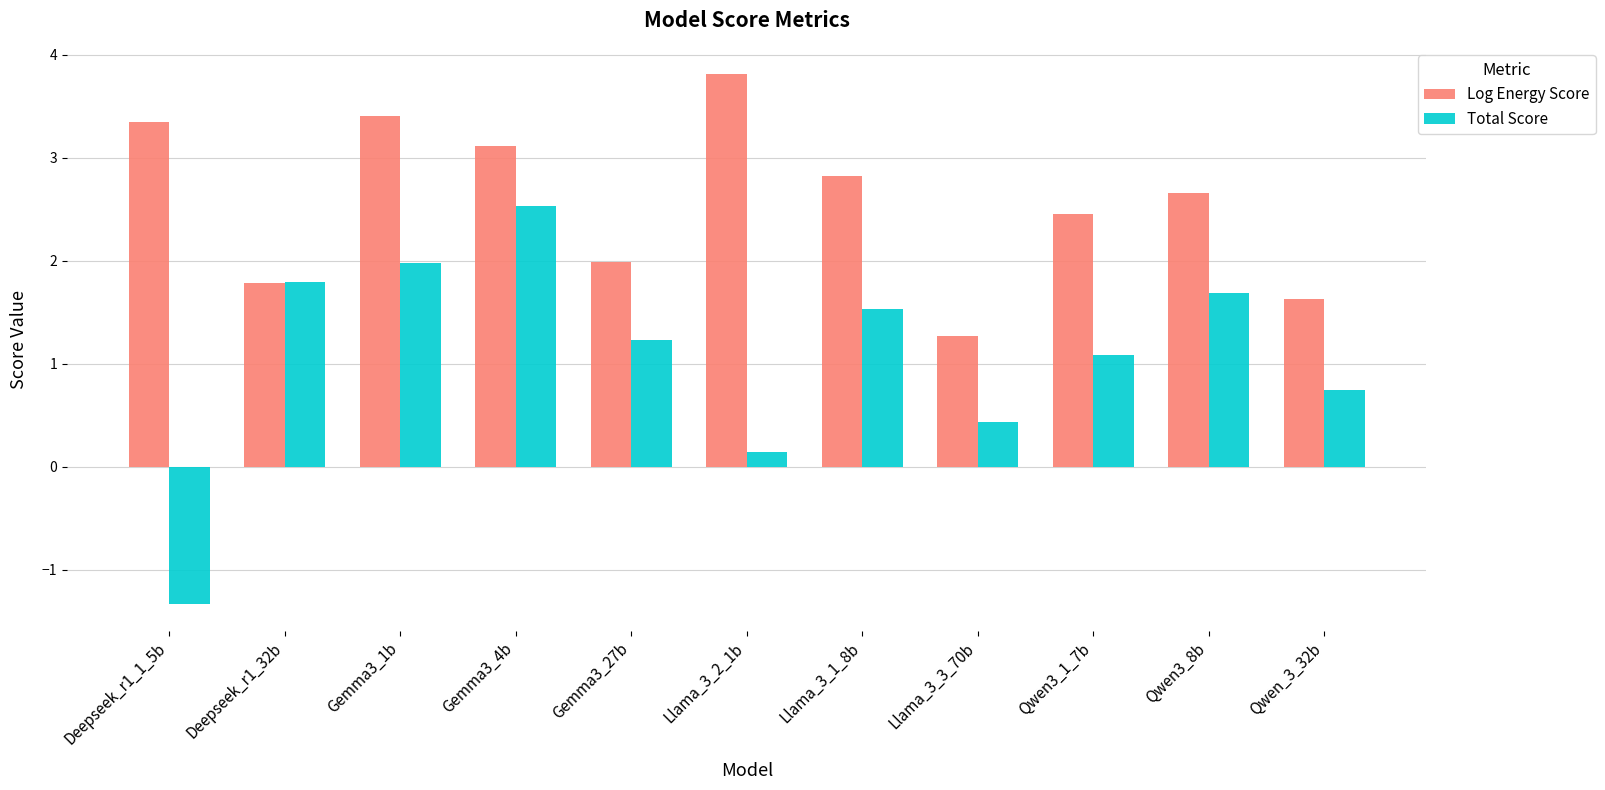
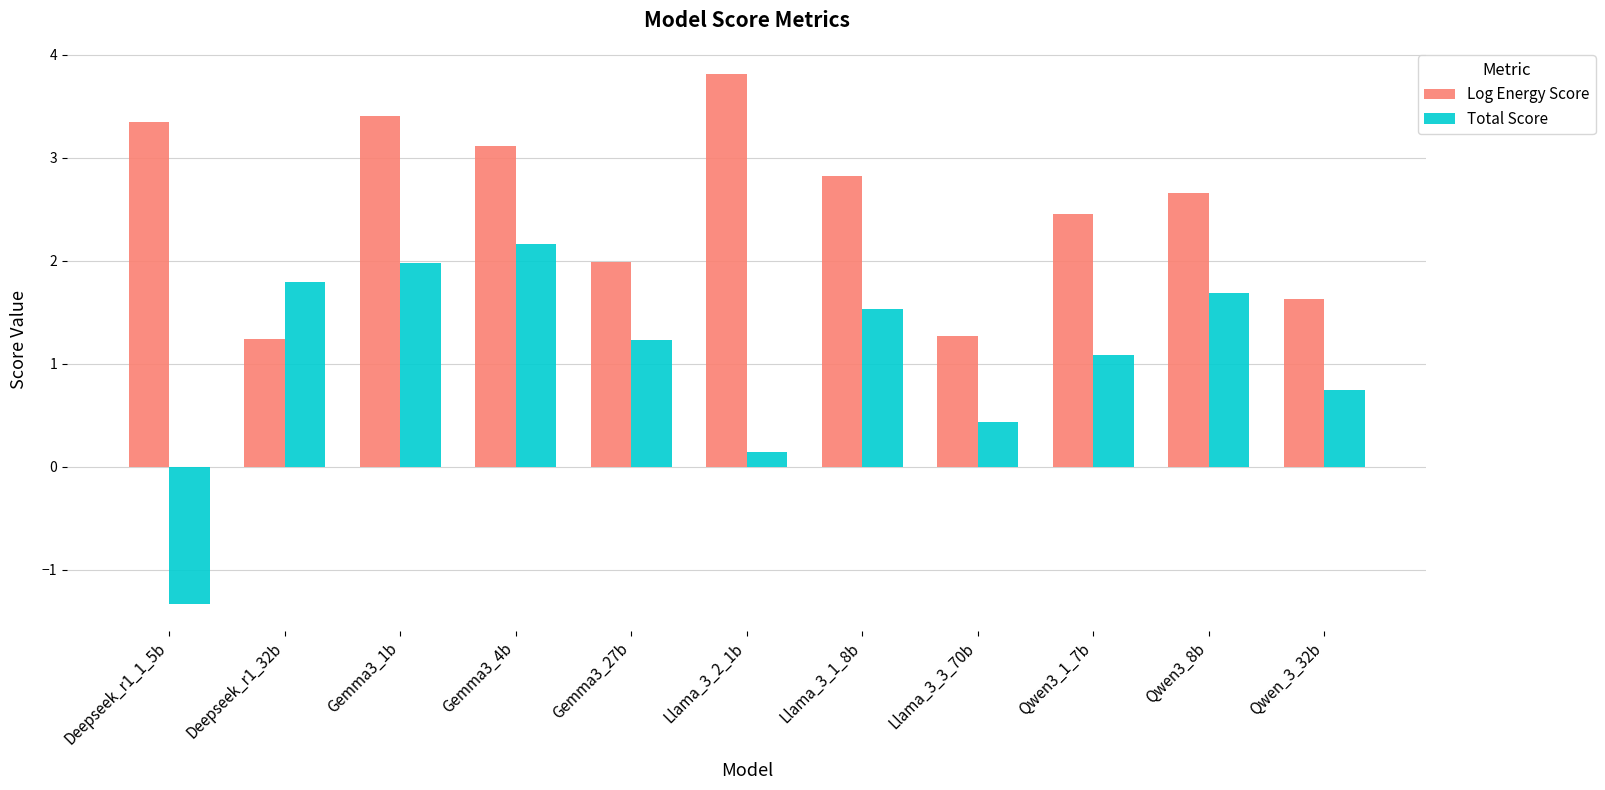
  {
    "Log Energy Score": {
      "Deepseek_r1_1_5b": 3.35,
-     "Deepseek_r1_32b": 1.79,
+     "Deepseek_r1_32b": 1.24,
      "Gemma3_1b": 3.41,
      "Gemma3_4b": 3.12,
      "Gemma3_27b": 1.99,
      "Llama_3_2_1b": 3.81,
      "Llama_3_1_8b": 2.83,
      "Llama_3_3_70b": 1.27,
      "Qwen3_1_7b": 2.45,
      "Qwen3_8b": 2.66,
      "Qwen_3_32b": 1.63
    },
    "Total Score": {
      "Deepseek_r1_1_5b": -1.33,
      "Deepseek_r1_32b": 1.79,
      "Gemma3_1b": 1.98,
-     "Gemma3_4b": 2.54,
+     "Gemma3_4b": 2.16,
      "Gemma3_27b": 1.23,
      "Llama_3_2_1b": 0.14,
      "Llama_3_1_8b": 1.53,
      "Llama_3_3_70b": 0.43,
      "Qwen3_1_7b": 1.09,
      "Qwen3_8b": 1.69,
      "Qwen_3_32b": 0.75
    }
  }
